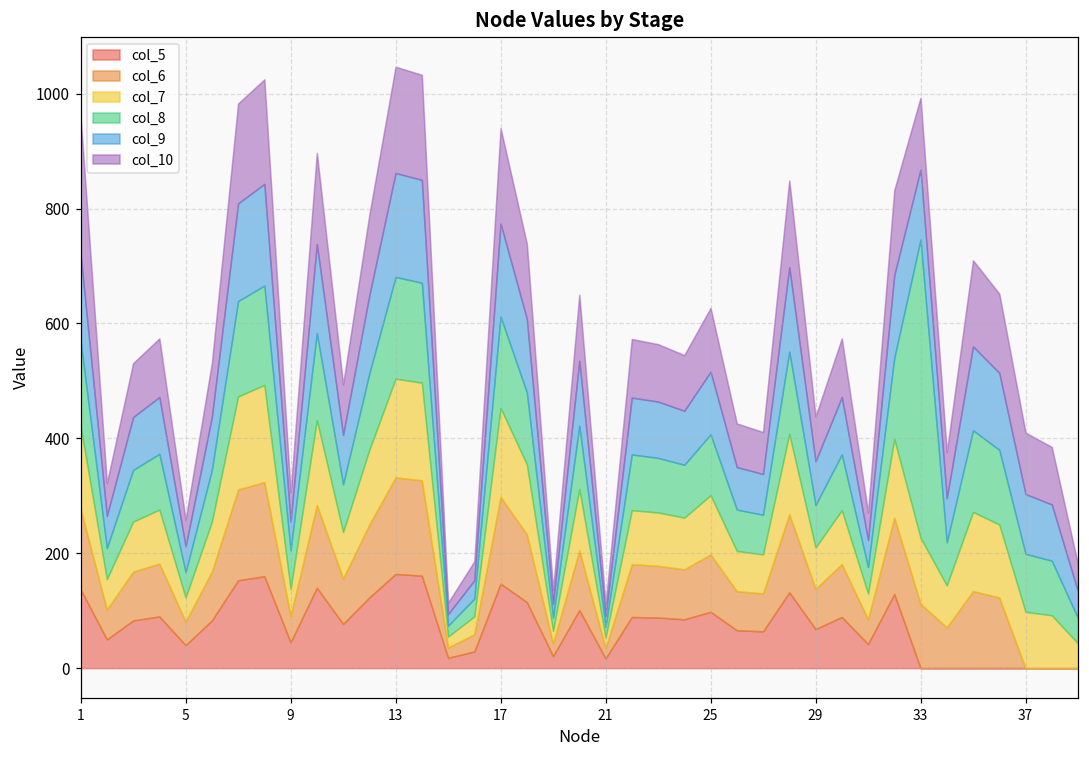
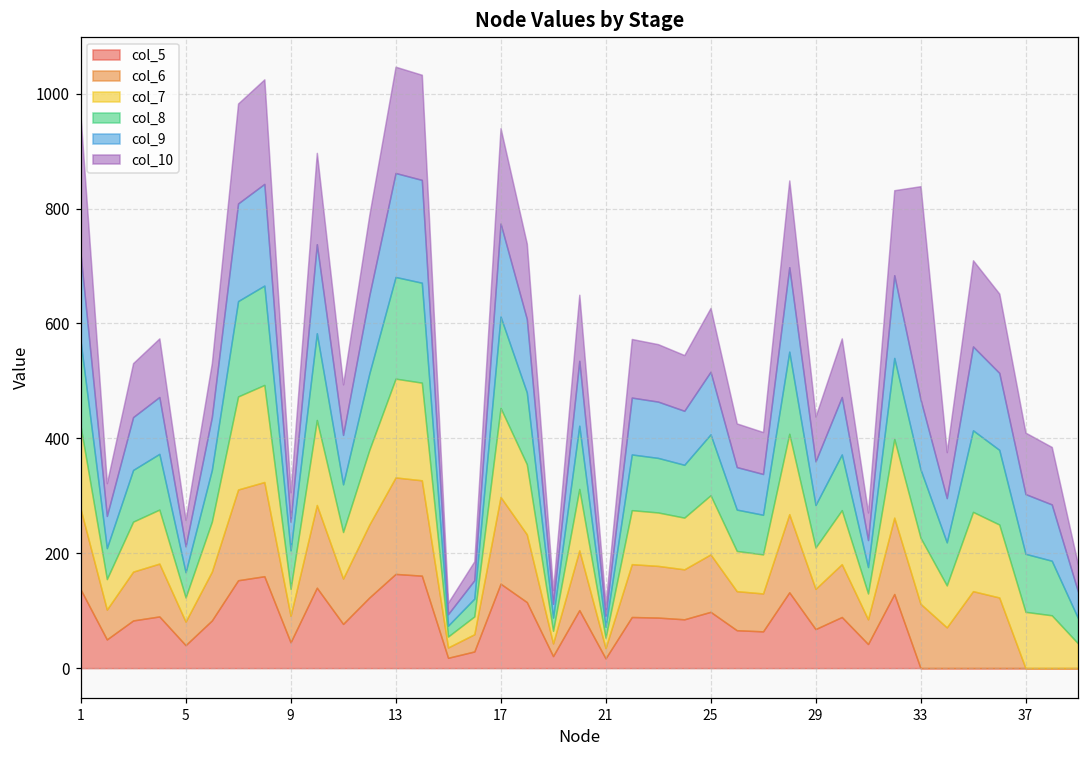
  {
    "col_7": {
      "1": 140,
      "5": 40,
      "9": 50,
      "13": 170,
      "17": 160,
      "21": 20,
      "25": 100,
      "29": 70,
      "33": 120,
      "37": 100
    },
    "col_8": {
      "1": 150,
      "5": 40,
      "9": 70,
      "13": 180,
      "17": 160,
      "21": 20,
      "25": 110,
      "29": 70,
-     "33": 520,
+     "33": 120,
      "37": 100
    },
    "col_9": {
      "1": 150,
      "5": 50,
      "9": 50,
      "13": 180,
      "17": 160,
      "21": 20,
      "25": 110,
      "29": 80,
      "33": 120,
      "37": 100
    },
    "col_10": {
      "1": 240,
      "5": 50,
      "9": 50,
      "13": 190,
      "17": 170,
      "21": 20,
      "25": 110,
      "29": 80,
-     "33": 130,
+     "33": 370,
      "37": 110
    }
  }
